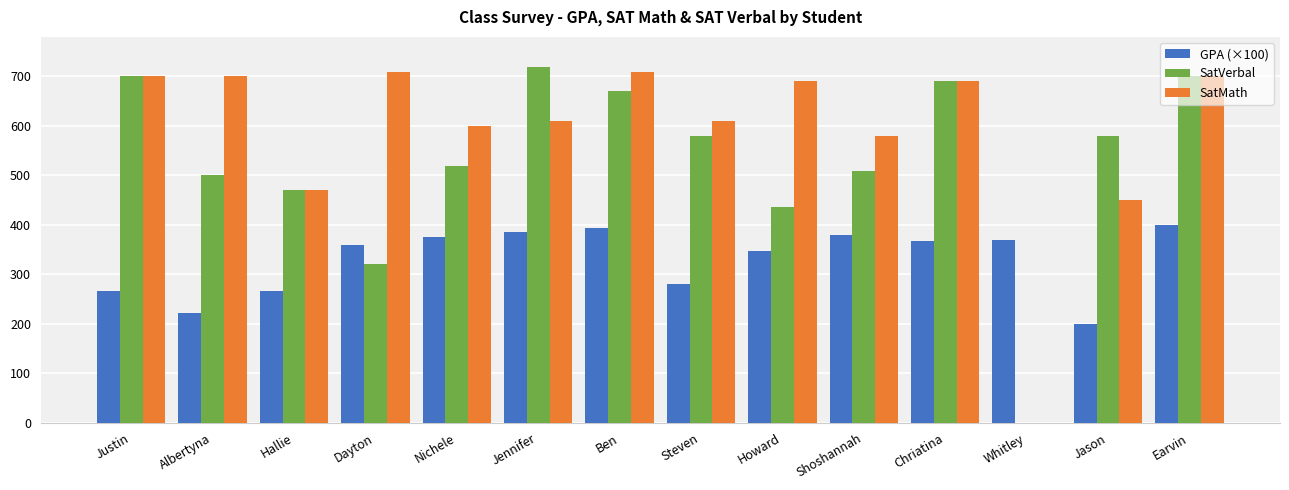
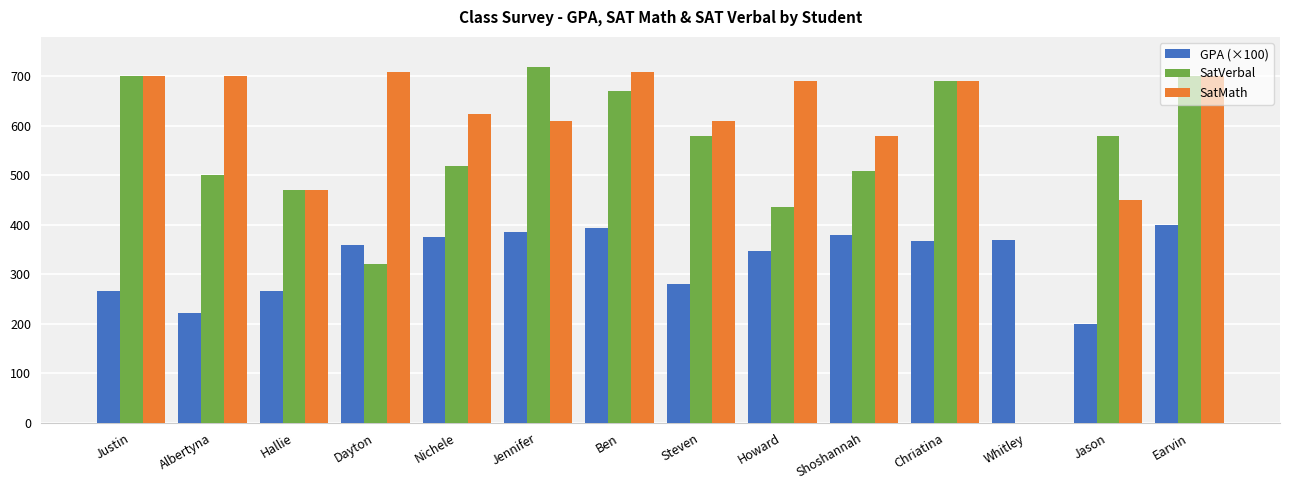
  {
    "GPA (×100)": {
      "Justin": 270,
      "Albertyna": 220,
      "Hallie": 270,
      "Dayton": 360,
      "Nichele": 380,
      "Jennifer": 390,
      "Ben": 390,
      "Steven": 280,
      "Howard": 350,
      "Shoshannah": 380,
      "Chriatina": 370,
      "Whitley": 370,
      "Jason": 200,
      "Earvin": 400
    },
    "SatVerbal": {
      "Justin": 700,
      "Albertyna": 500,
      "Hallie": 470,
      "Dayton": 320,
      "Nichele": 520,
      "Jennifer": 720,
      "Ben": 670,
      "Steven": 580,
      "Howard": 440,
      "Shoshannah": 510,
      "Chriatina": 690,
      "Whitley": 0,
      "Jason": 580
    },
    "SatMath": {
      "Justin": 700,
      "Albertyna": 700,
      "Hallie": 470,
      "Dayton": 710,
-     "Nichele": 600,
+     "Nichele": 620,
      "Jennifer": 610,
      "Ben": 710,
      "Steven": 610,
      "Howard": 690,
      "Shoshannah": 580,
      "Chriatina": 690,
      "Whitley": 0,
      "Jason": 450
    }
  }
